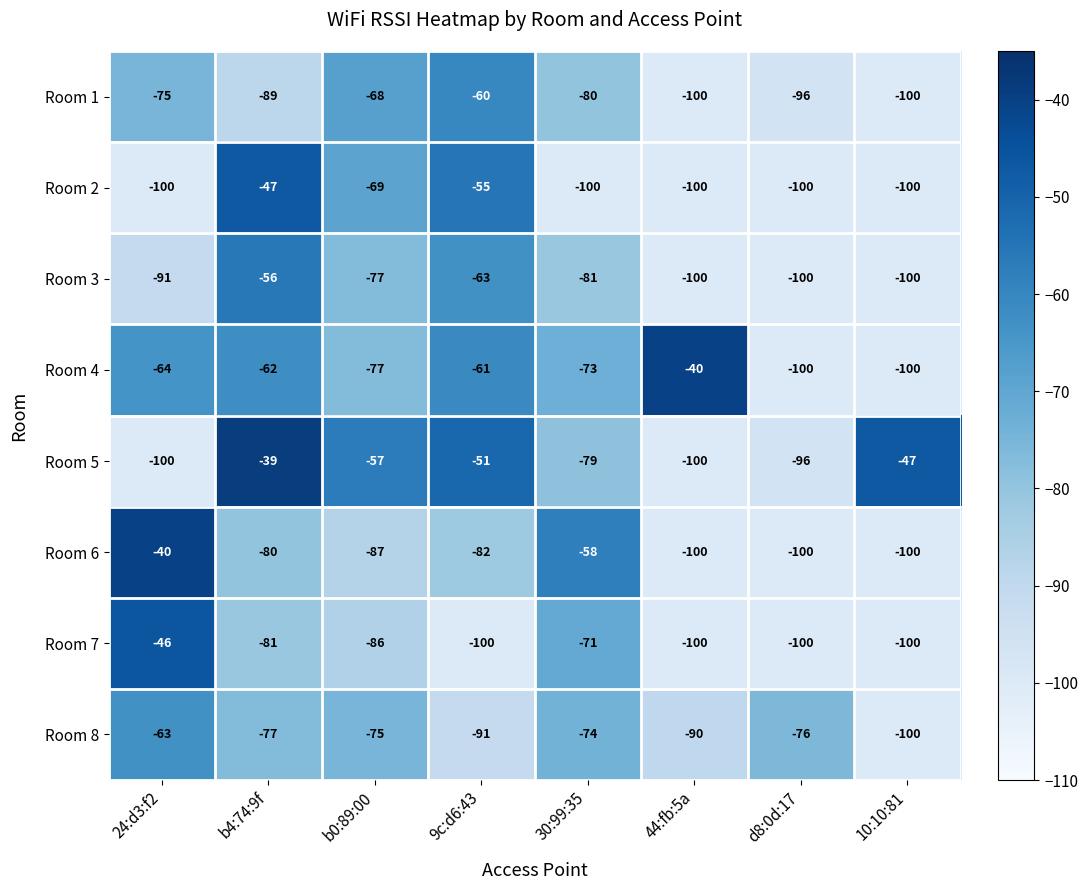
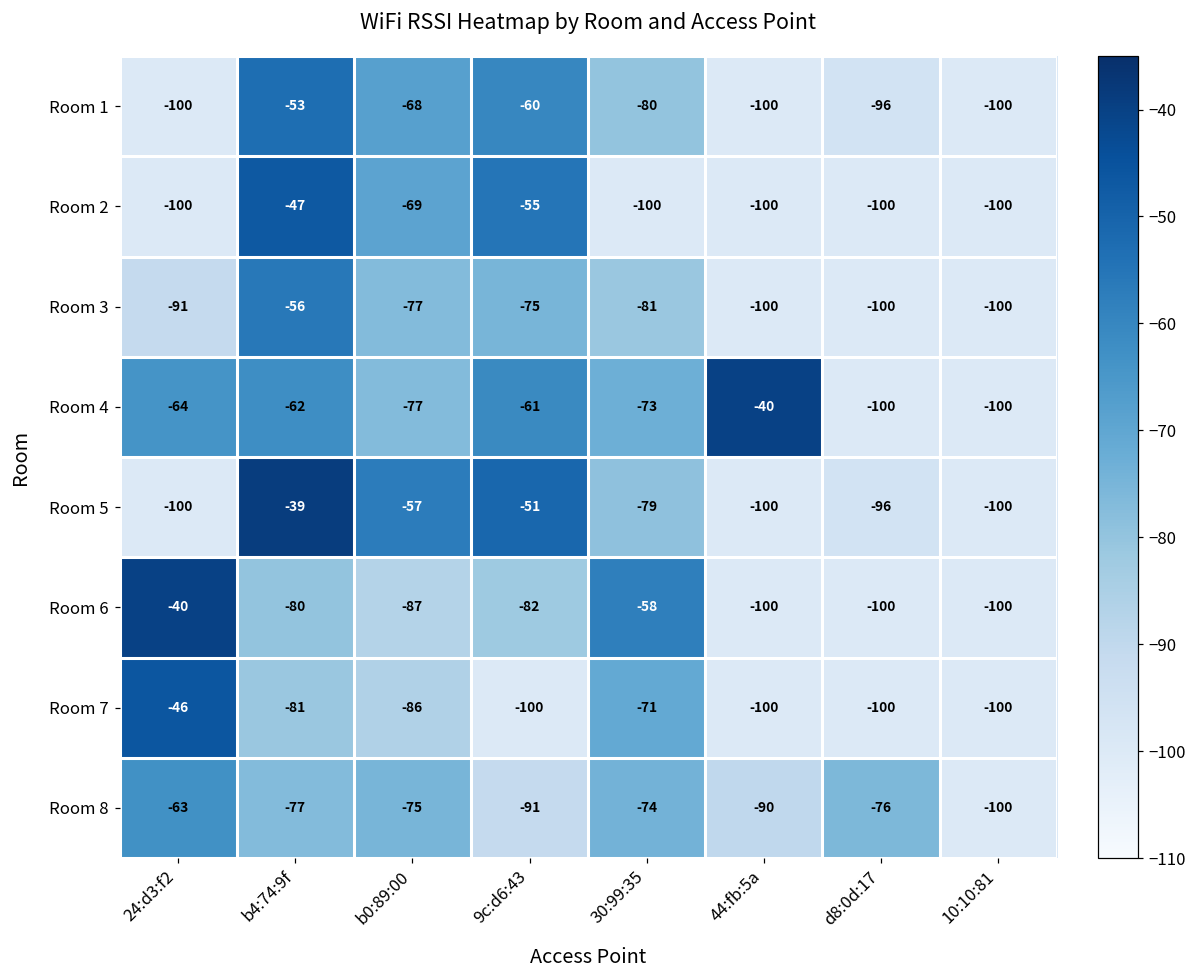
  {
    "Room 1": {
-     "24:d3:f2": -75,
-     "b4:74:9f": -89,
+     "24:d3:f2": -100,
+     "b4:74:9f": -53,
      "b0:89:00": -68,
      "9c:d6:43": -60,
      "30:99:35": -80,
      "44:fb:5a": -100,
      "d8:0d:17": -96,
      "10:10:81": -100
    },
    "Room 2": {
      "24:d3:f2": -100,
      "b4:74:9f": -47,
      "b0:89:00": -69,
      "9c:d6:43": -55,
      "30:99:35": -100,
      "44:fb:5a": -100,
      "d8:0d:17": -100,
      "10:10:81": -100
    },
    "Room 3": {
      "24:d3:f2": -91,
      "b4:74:9f": -56,
      "b0:89:00": -77,
-     "9c:d6:43": -63,
+     "9c:d6:43": -75,
      "30:99:35": -81,
      "44:fb:5a": -100,
      "d8:0d:17": -100,
      "10:10:81": -100
    },
    "Room 4": {
      "24:d3:f2": -64,
      "b4:74:9f": -62,
      "b0:89:00": -77,
      "9c:d6:43": -61,
      "30:99:35": -73,
      "44:fb:5a": -40,
      "d8:0d:17": -100,
      "10:10:81": -100
    },
    "Room 5": {
      "24:d3:f2": -100,
      "b4:74:9f": -39,
      "b0:89:00": -57,
      "9c:d6:43": -51,
      "30:99:35": -79,
      "44:fb:5a": -100,
      "d8:0d:17": -96,
-     "10:10:81": -47
+     "10:10:81": -100
    },
    "Room 6": {
      "24:d3:f2": -40,
      "b4:74:9f": -80,
      "b0:89:00": -87,
      "9c:d6:43": -82,
      "30:99:35": -58,
      "44:fb:5a": -100,
      "d8:0d:17": -100,
      "10:10:81": -100
    },
    "Room 7": {
      "24:d3:f2": -46,
      "b4:74:9f": -81,
      "b0:89:00": -86,
      "9c:d6:43": -100,
      "30:99:35": -71,
      "44:fb:5a": -100,
      "d8:0d:17": -100,
      "10:10:81": -100
    },
    "Room 8": {
      "24:d3:f2": -63,
      "b4:74:9f": -77,
      "b0:89:00": -75,
      "9c:d6:43": -91,
      "30:99:35": -74,
      "44:fb:5a": -90,
      "d8:0d:17": -76,
      "10:10:81": -100
    }
  }
